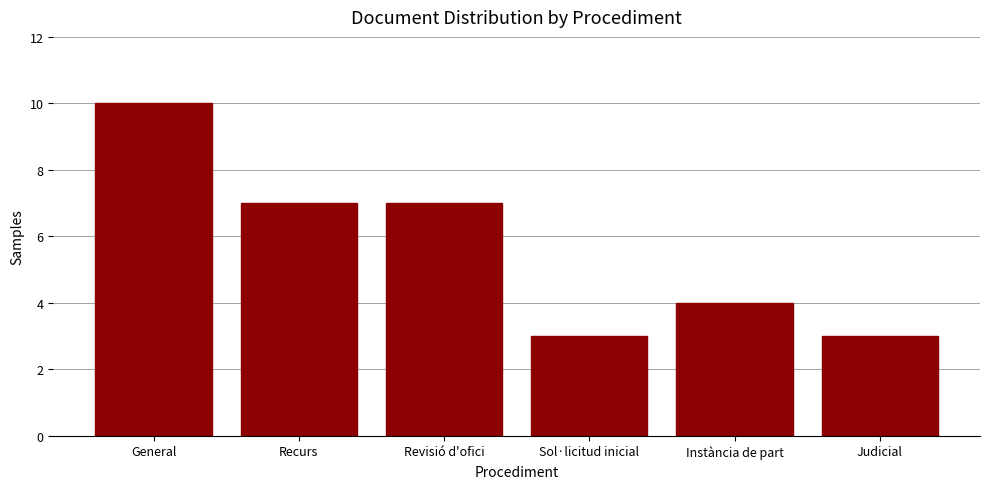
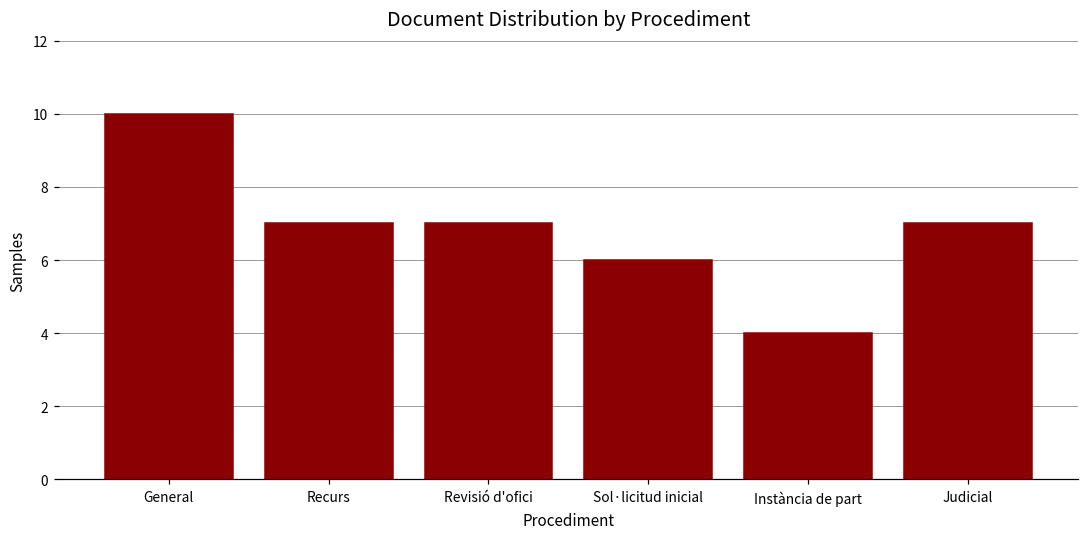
  {
    "General": 10,
    "Recurs": 7,
    "Revisió d'ofici": 7,
-   "Sol·licitud inicial": 3,
+   "Sol·licitud inicial": 6,
    "Instància de part": 4,
-   "Judicial": 3
+   "Judicial": 7
  }
